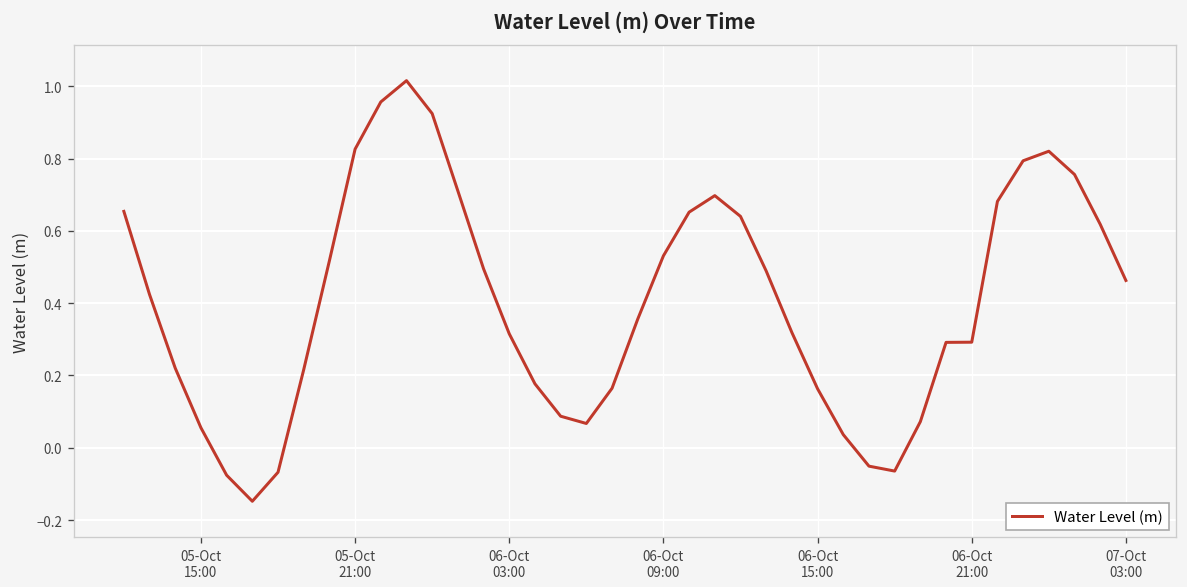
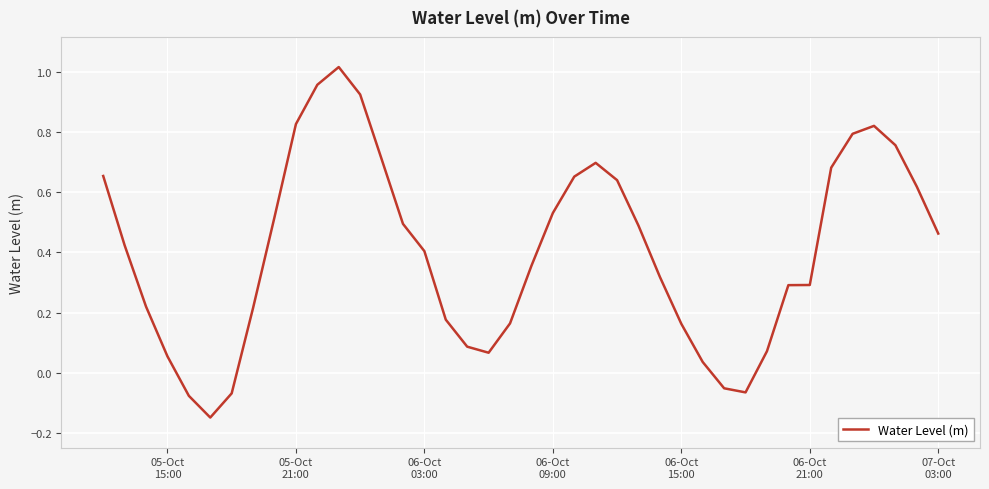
  {
    "05-Oct 15:00": 0.06,
    "05-Oct 21:00": 0.83,
-   "06-Oct 03:00": 0.32,
+   "06-Oct 03:00": 0.40,
    "06-Oct 09:00": 0.53,
    "06-Oct 15:00": 0.16,
    "06-Oct 21:00": 0.29,
    "07-Oct 03:00": 0.46
  }
